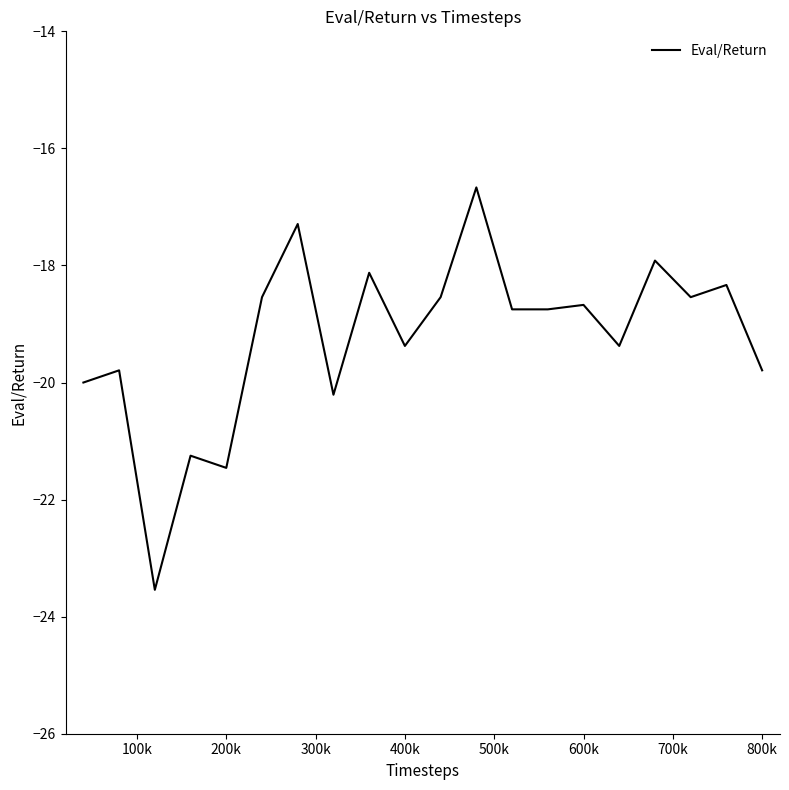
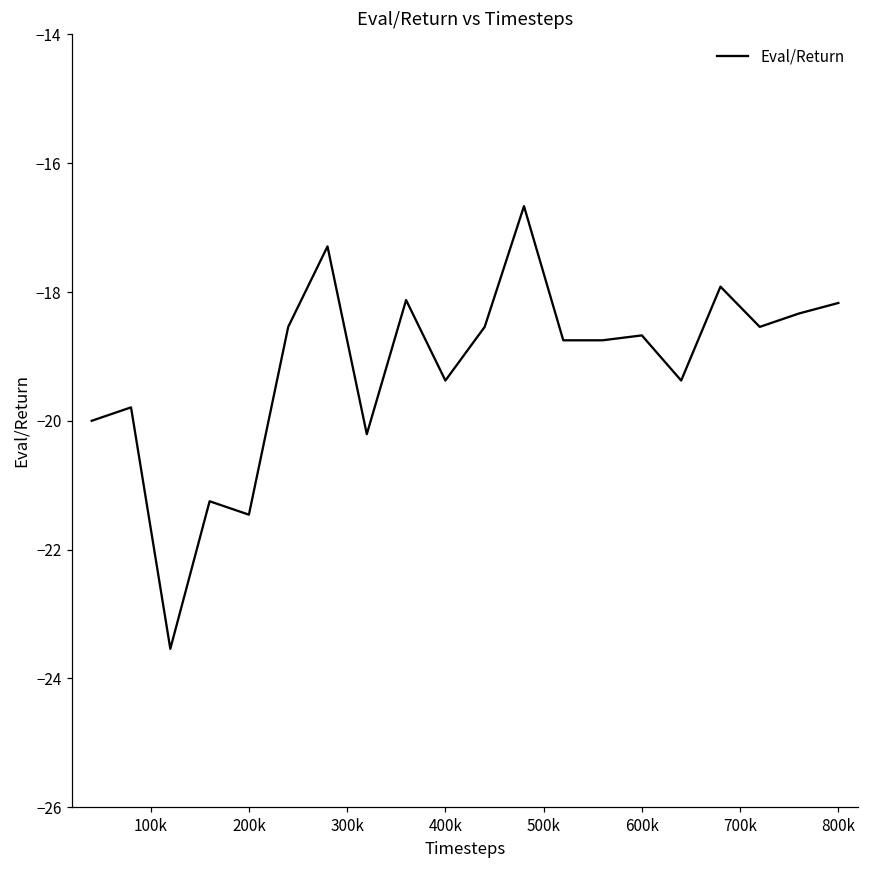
  {
    "200k": -21.5,
    "400k": -19.4,
    "600k": -18.7,
-   "800k": -19.8
+   "800k": -18.2
  }
